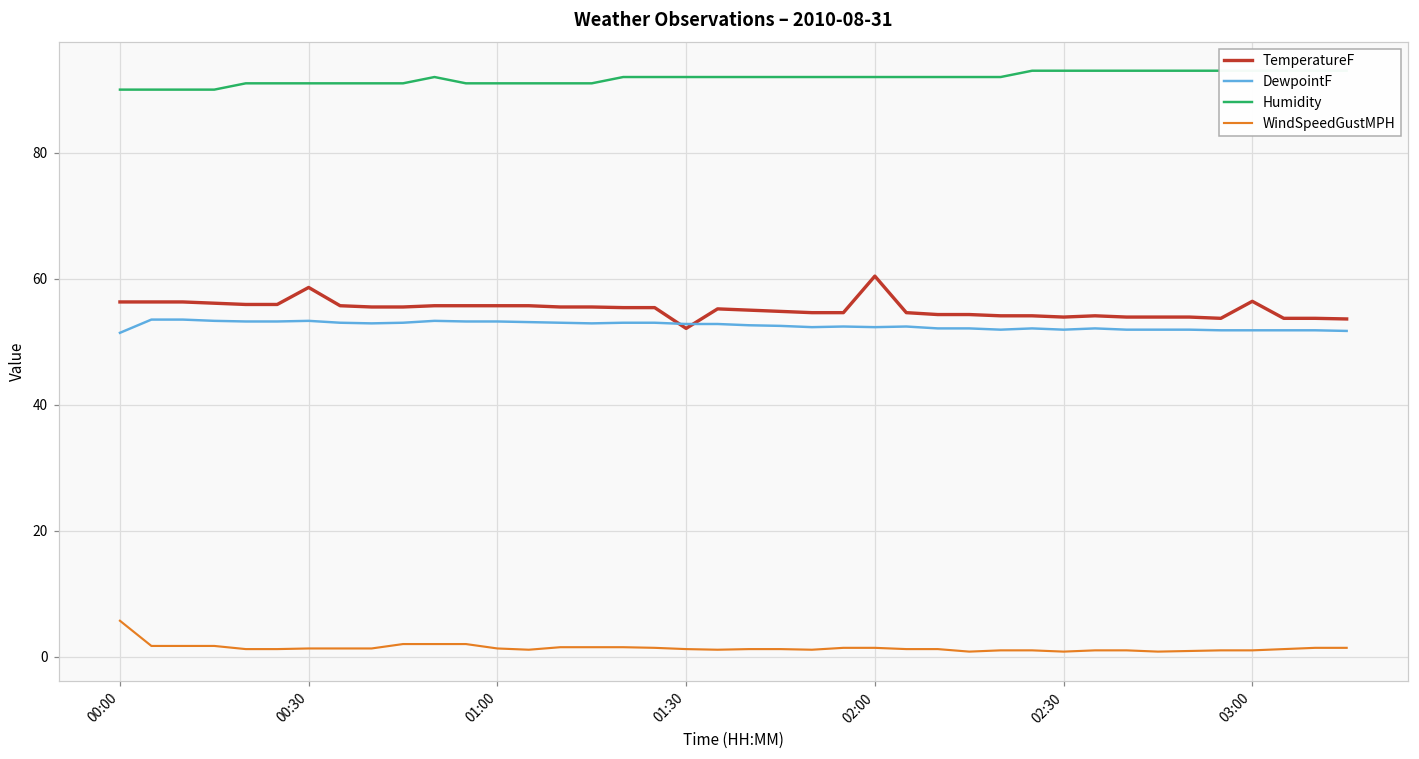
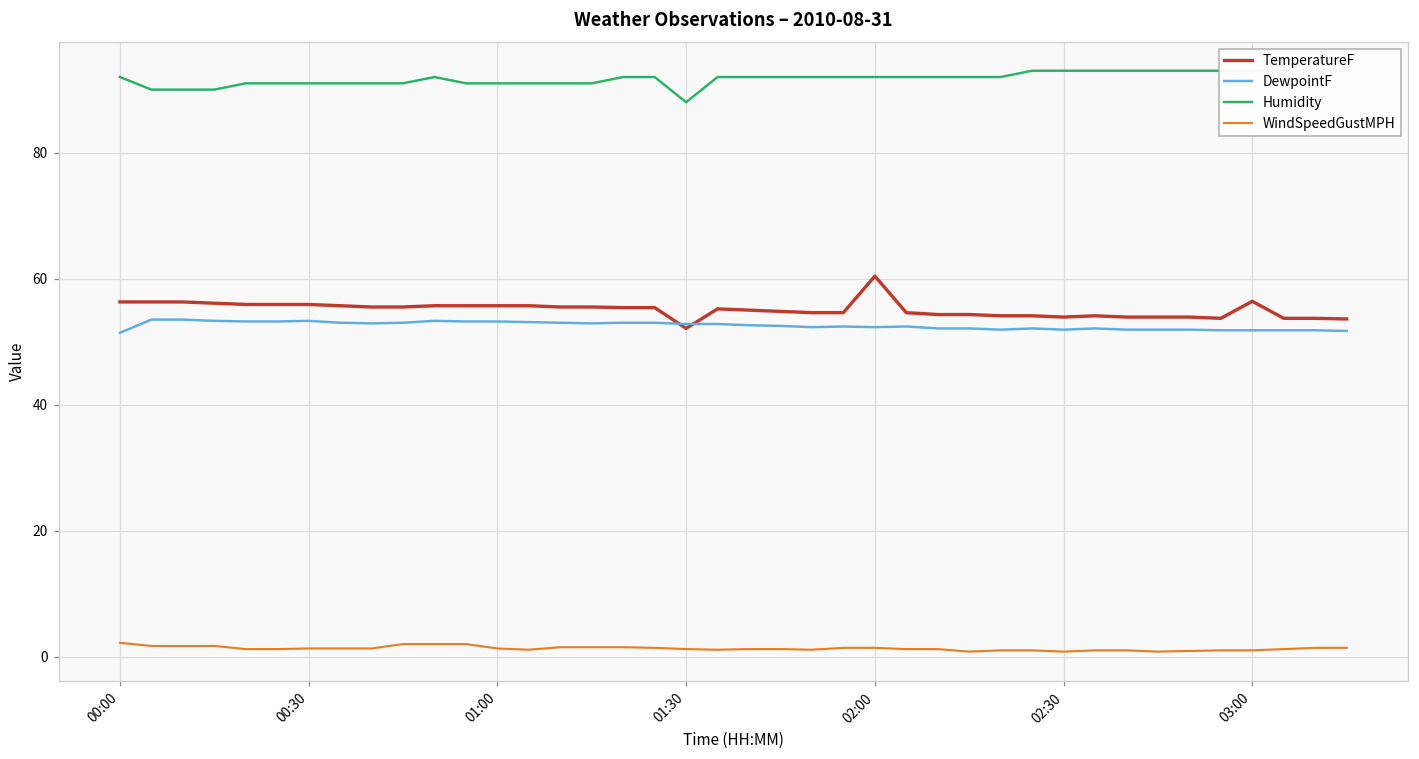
  {
    "TemperatureF": {
      "00:00": 56,
-     "00:30": 59,
+     "00:30": 56,
      "01:00": 56,
      "01:30": 52,
      "02:00": 60,
      "02:30": 54,
      "03:00": 56
    },
    "DewpointF": {
      "00:00": 51,
      "00:30": 53,
      "01:00": 53,
      "01:30": 53,
      "02:00": 52,
      "02:30": 52,
      "03:00": 52
    },
    "Humidity": {
-     "00:00": 90,
+     "00:00": 92,
      "00:30": 91,
      "01:00": 91,
-     "01:30": 92,
+     "01:30": 88,
      "02:00": 92,
      "02:30": 93
    },
    "WindSpeedGustMPH": {
-     "00:00": 6,
+     "00:00": 2,
      "00:30": 1,
      "01:00": 1,
      "01:30": 1,
      "02:00": 1,
      "02:30": 1,
      "03:00": 1
    }
  }
